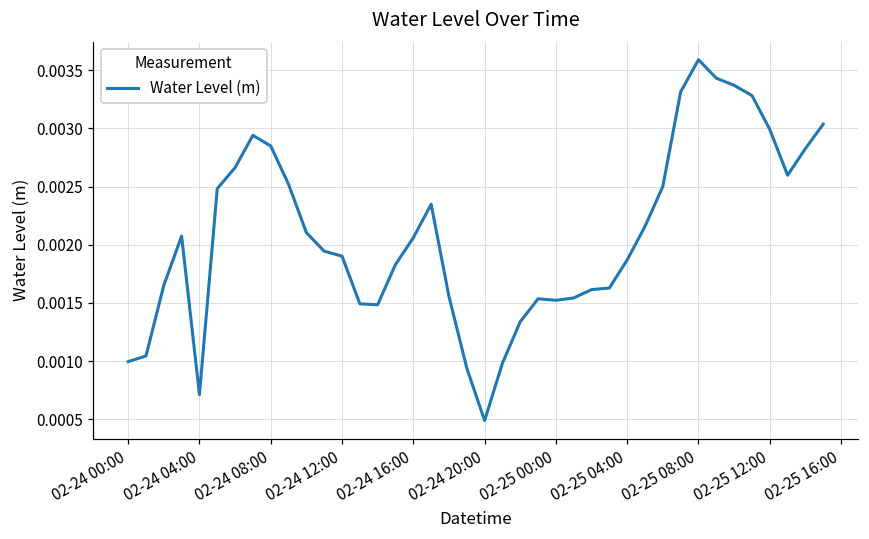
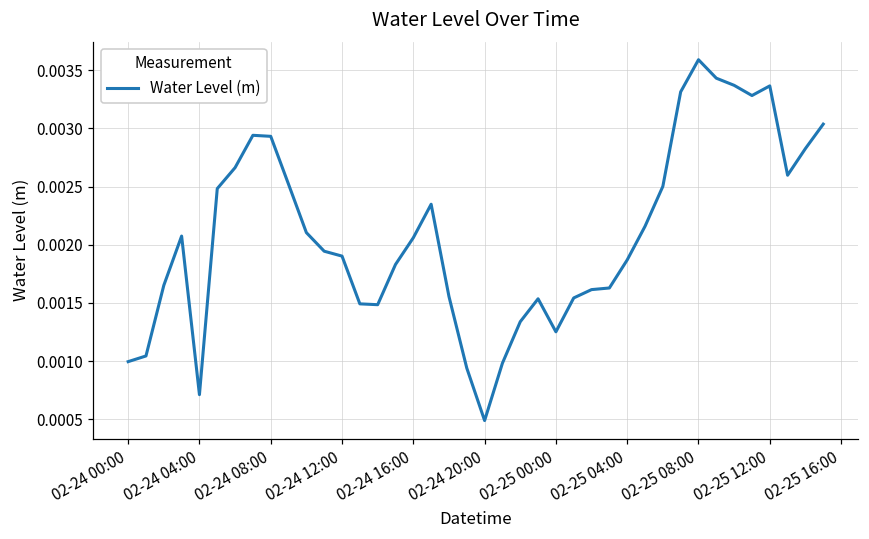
  {
    "02-24 00:00": 0.00100,
    "02-24 04:00": 0.00071,
-   "02-24 08:00": 0.00285,
+   "02-24 08:00": 0.00293,
    "02-24 12:00": 0.00190,
    "02-24 16:00": 0.00206,
    "02-24 20:00": 0.00049,
-   "02-25 00:00": 0.00152,
+   "02-25 00:00": 0.00125,
    "02-25 04:00": 0.00187,
    "02-25 08:00": 0.00359,
-   "02-25 12:00": 0.00299
+   "02-25 12:00": 0.00336
  }
